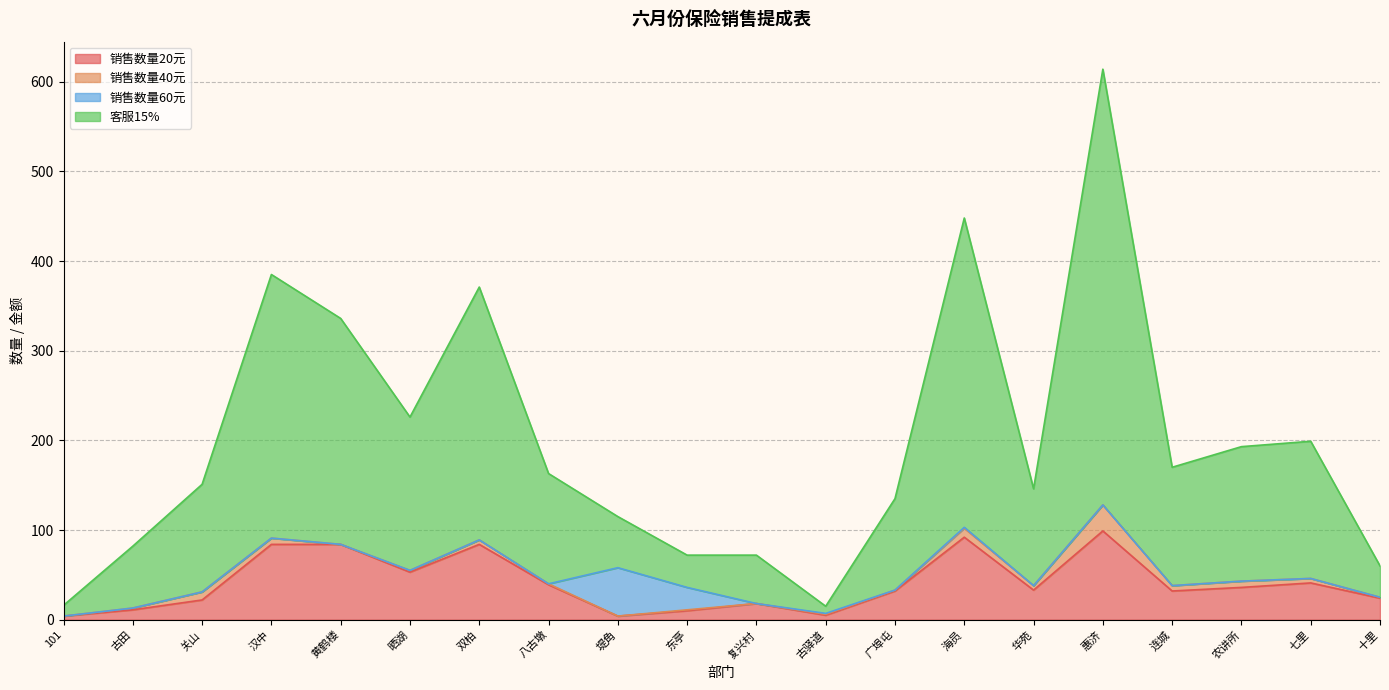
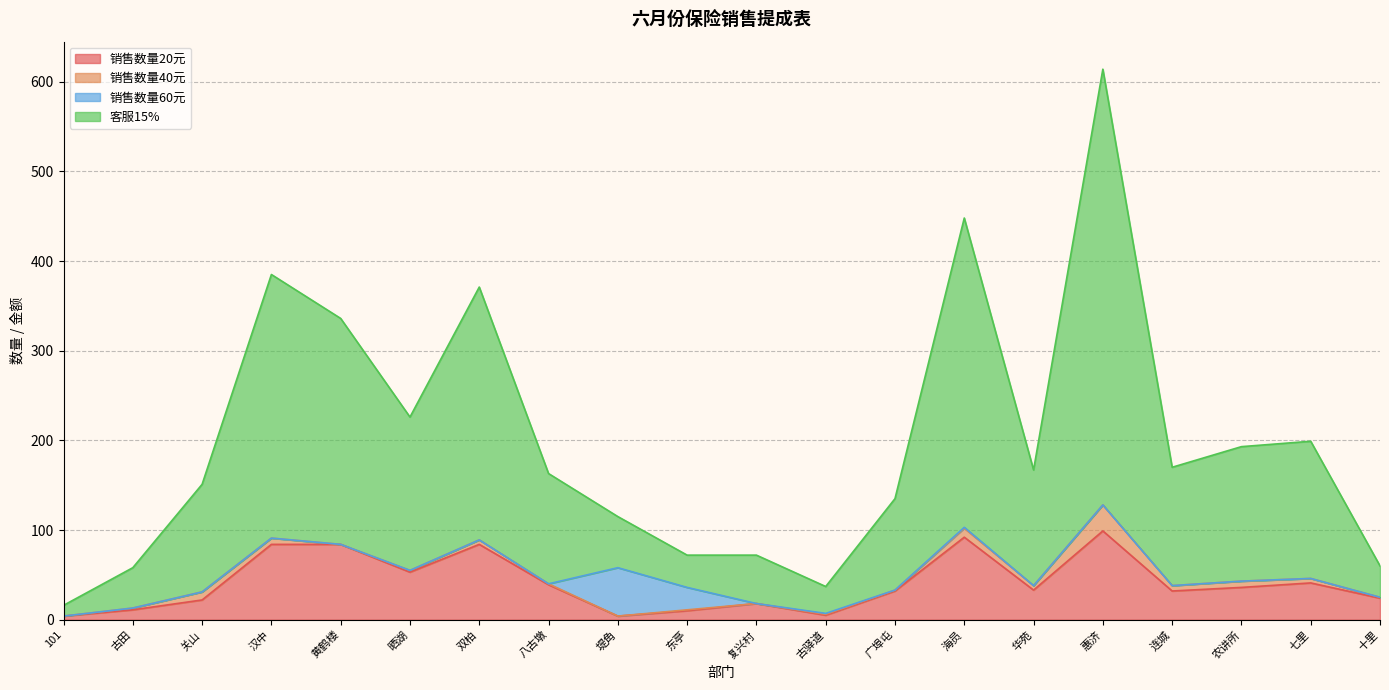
  {
    "销售数量60元": {
      "堤角": 50,
      "东亭": 30
    },
    "客服15%": {
      "101": 10,
-     "古田": 70,
+     "古田": 50,
      "关山": 120,
      "汉中": 290,
      "黄鹤楼": 250,
      "晒湖": 170,
      "双柏": 280,
      "八古墩": 120,
      "堤角": 60,
      "东亭": 40,
      "复兴村": 50,
-     "古驿道": 10,
+     "古驿道": 30,
      "广埠屯": 100,
      "海员": 350,
-     "华苑": 110,
+     "华苑": 130,
      "惠济": 490,
      "连城": 130,
      "农讲所": 150,
      "七里": 150,
      "十里": 40
    }
  }
